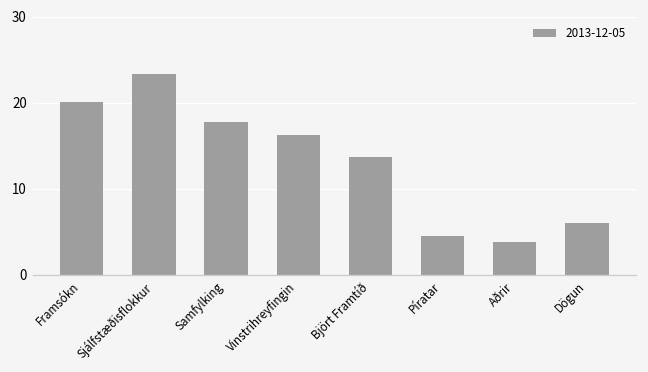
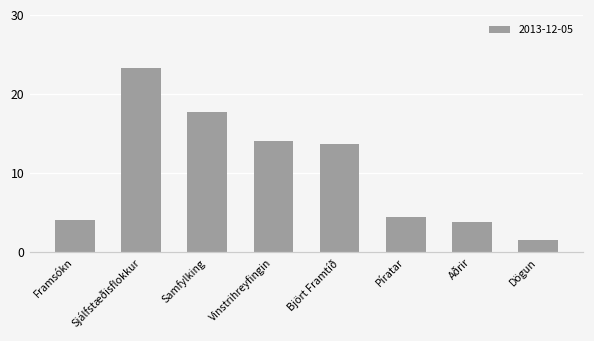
  {
-   "Framsókn": 20,
+   "Framsókn": 4,
    "Sjálfstæðisflokkur": 23,
    "Samfylking": 18,
-   "Vinstrihreyfingin": 16,
+   "Vinstrihreyfingin": 14,
    "Björt Framtíð": 14,
    "Píratar": 5,
    "Aðrir": 4,
-   "Dögun": 6
+   "Dögun": 2
  }
